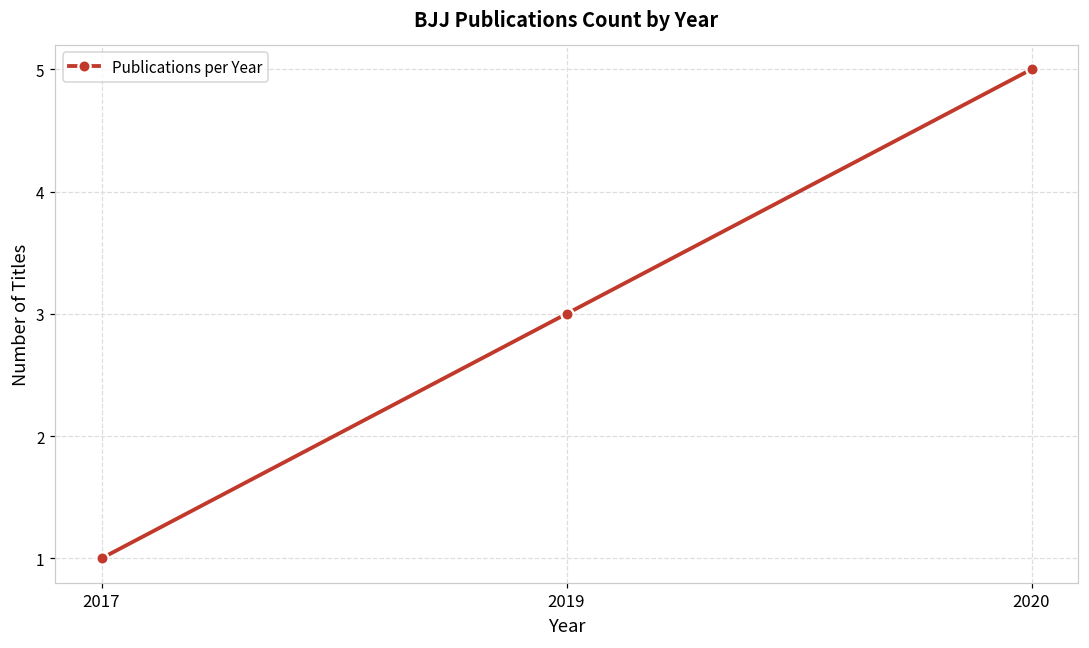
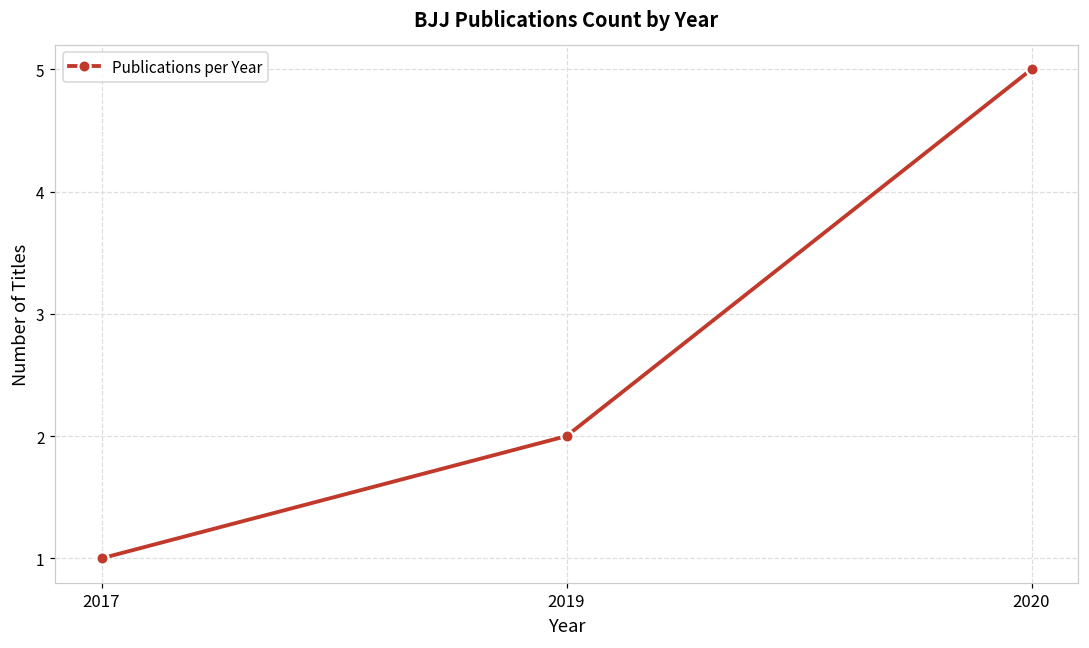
  {
    "2017": 1,
-   "2019": 3,
+   "2019": 2,
    "2020": 5
  }
